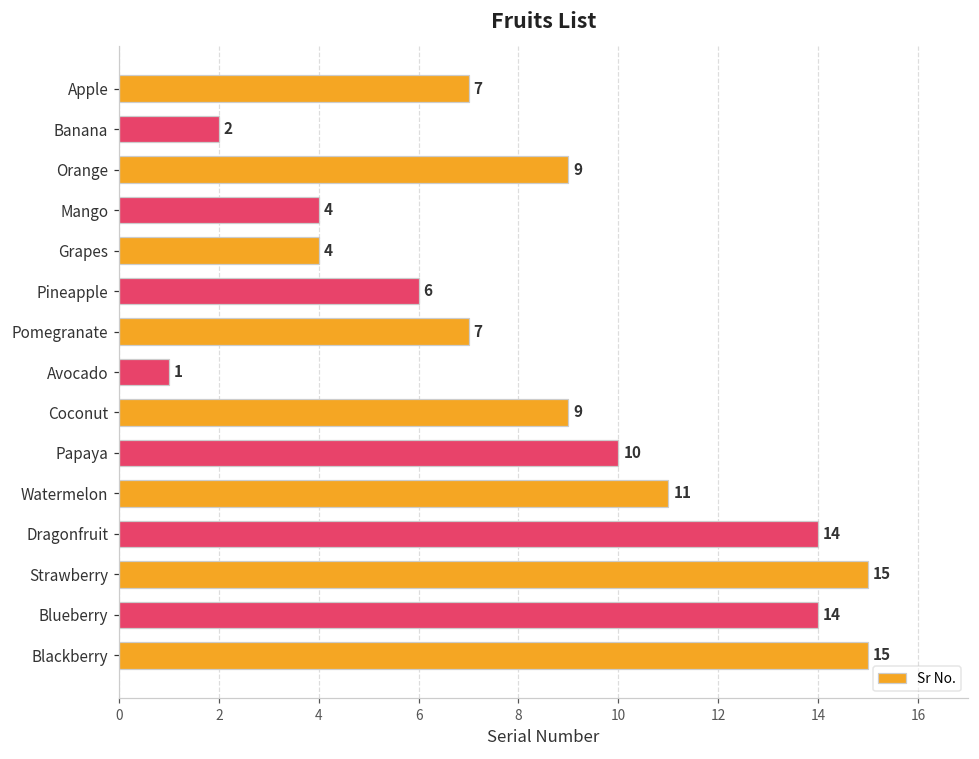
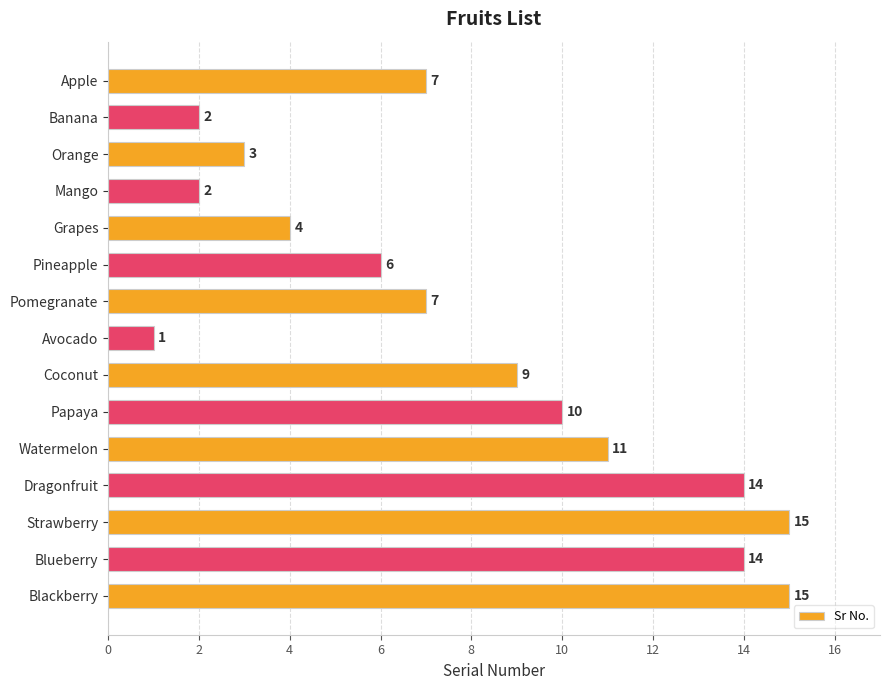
  {
    "Apple": 7,
    "Banana": 2,
-   "Orange": 9,
-   "Mango": 4,
+   "Orange": 3,
+   "Mango": 2,
    "Grapes": 4,
    "Pineapple": 6,
    "Pomegranate": 7,
    "Avocado": 1,
    "Coconut": 9,
    "Papaya": 10,
    "Watermelon": 11,
    "Dragonfruit": 14,
    "Strawberry": 15,
    "Blueberry": 14,
    "Blackberry": 15
  }
